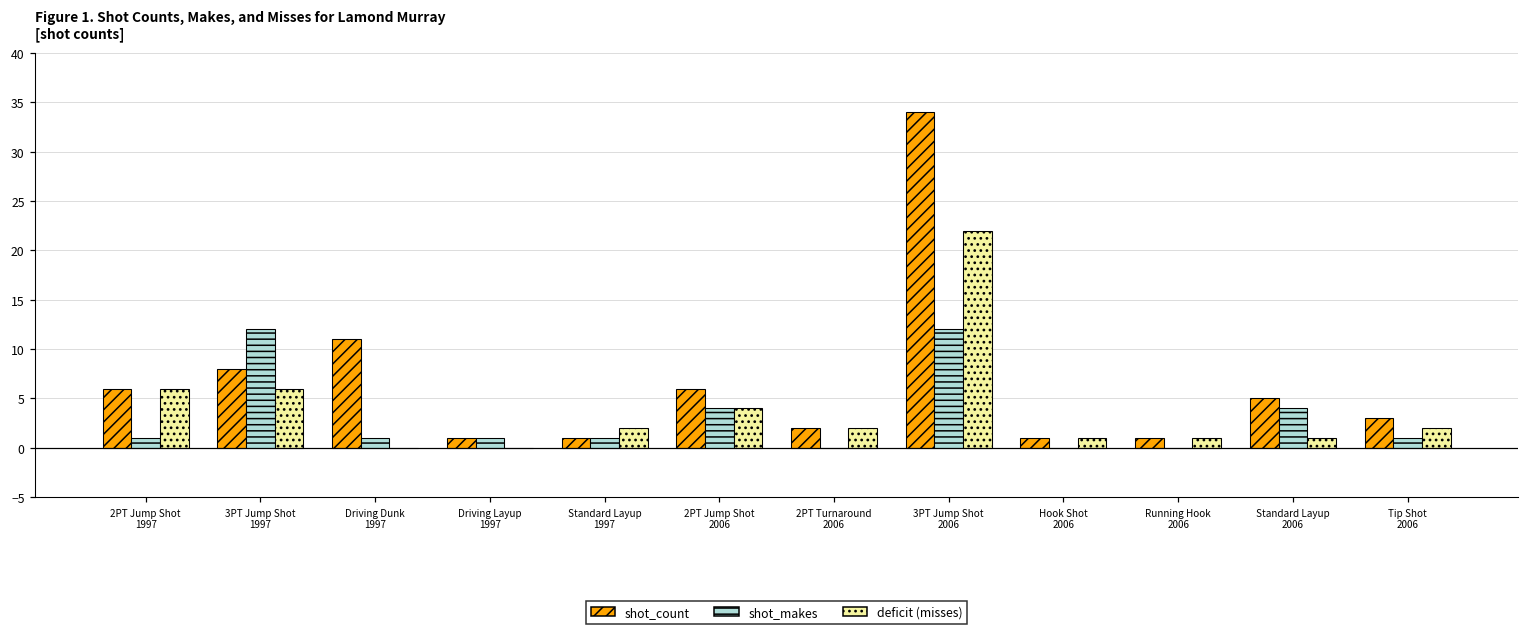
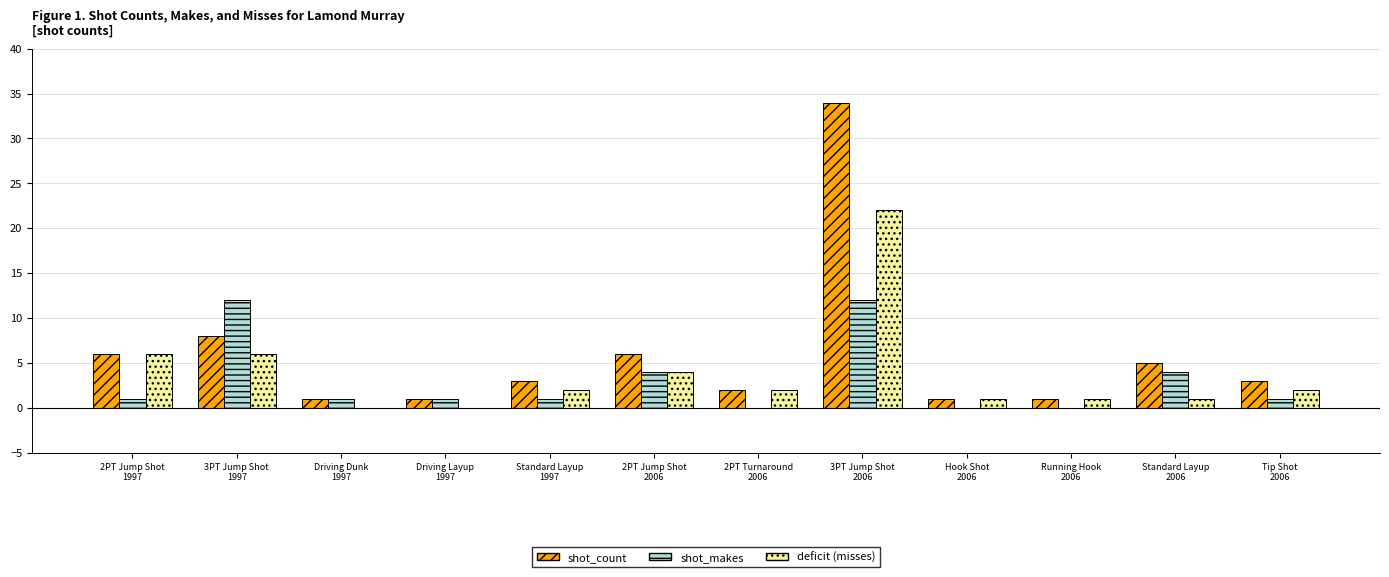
  {
    "shot_count": {
      "2PT Jump Shot 1997": 6,
      "3PT Jump Shot 1997": 8,
-     "Driving Dunk 1997": 11,
+     "Driving Dunk 1997": 1,
      "Driving Layup 1997": 1,
-     "Standard Layup 1997": 1,
+     "Standard Layup 1997": 3,
      "2PT Jump Shot 2006": 6,
      "2PT Turnaround 2006": 2,
      "3PT Jump Shot 2006": 34,
      "Hook Shot 2006": 1,
      "Running Hook 2006": 1,
      "Standard Layup 2006": 5,
      "Tip Shot 2006": 3
    },
    "shot_makes": {
      "2PT Jump Shot 1997": 1,
      "3PT Jump Shot 1997": 12,
      "Driving Dunk 1997": 1,
      "Driving Layup 1997": 1,
      "Standard Layup 1997": 1,
      "2PT Jump Shot 2006": 4,
      "2PT Turnaround 2006": 0,
      "3PT Jump Shot 2006": 12,
      "Hook Shot 2006": 0,
      "Running Hook 2006": 0,
      "Standard Layup 2006": 4,
      "Tip Shot 2006": 1
    }
  }
